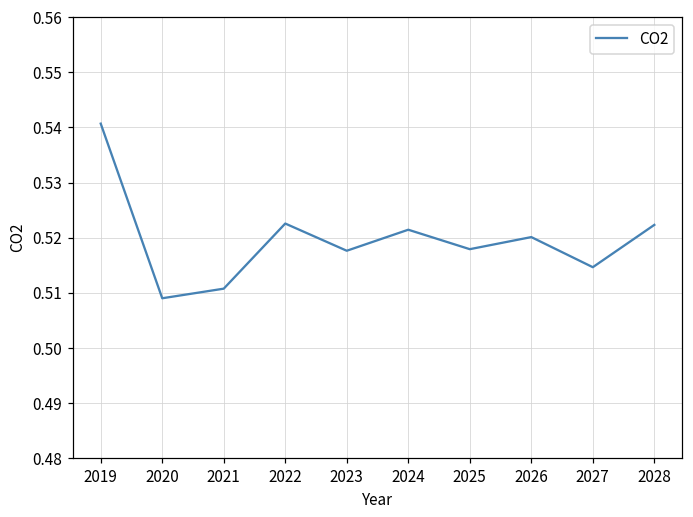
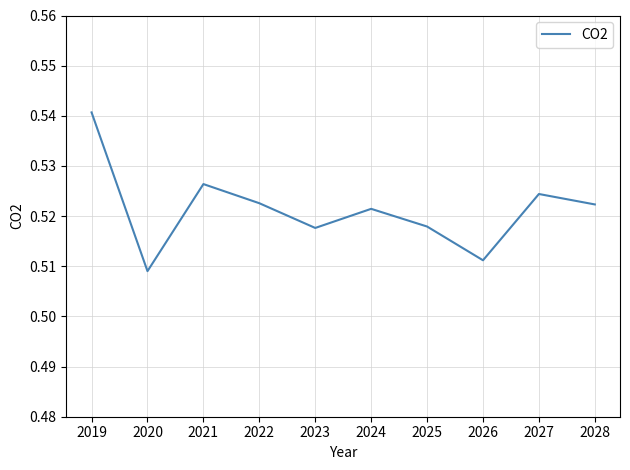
  {
    "2019": 0.541,
    "2020": 0.509,
-   "2021": 0.511,
+   "2021": 0.526,
    "2022": 0.523,
    "2023": 0.518,
    "2024": 0.521,
    "2025": 0.518,
-   "2026": 0.520,
-   "2027": 0.515,
+   "2026": 0.511,
+   "2027": 0.524,
    "2028": 0.522
  }
